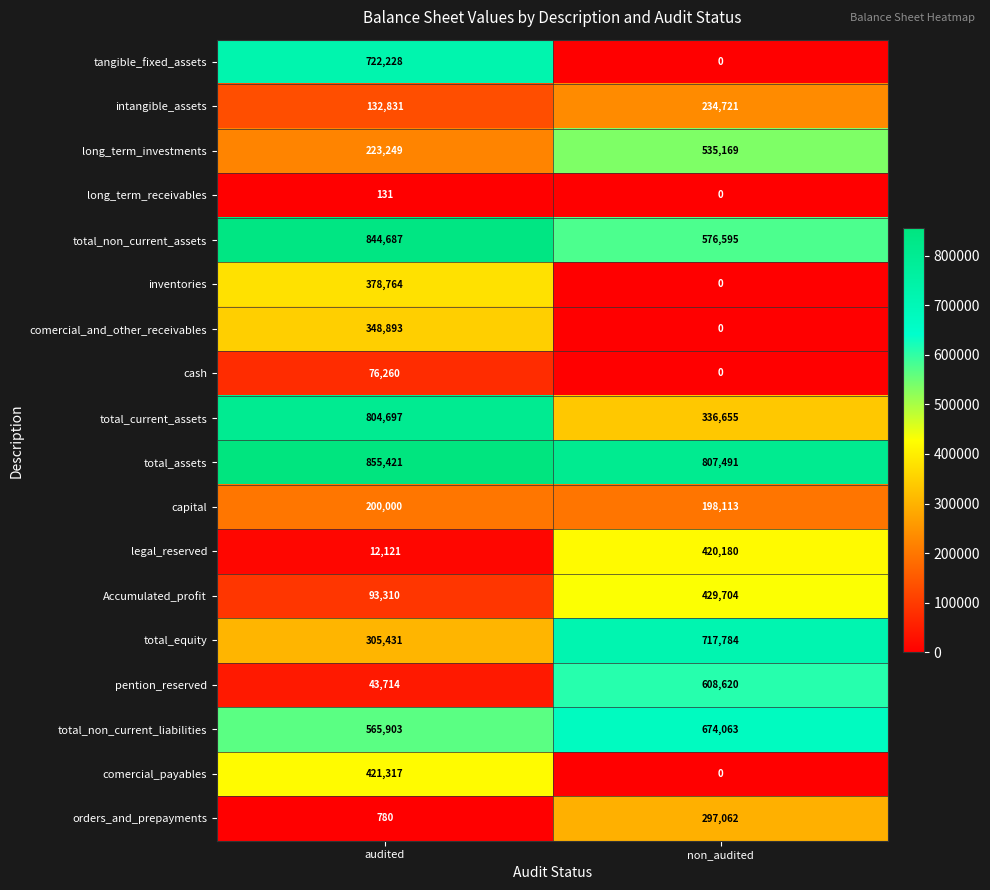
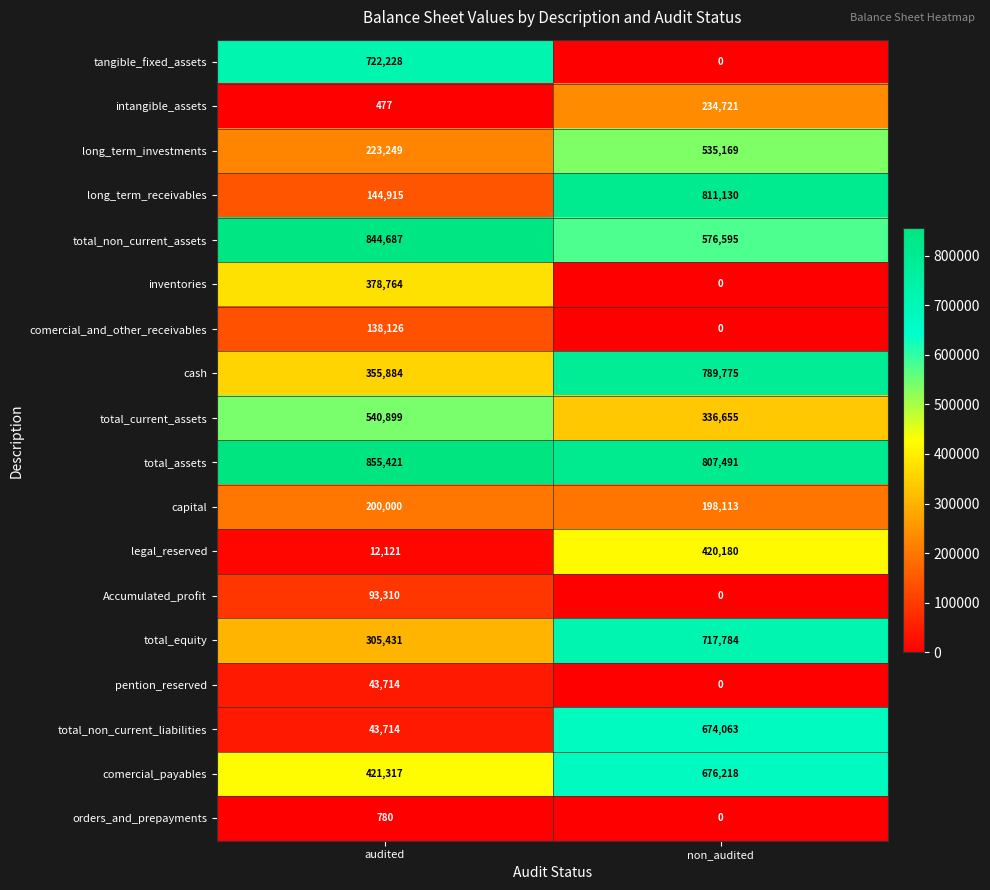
  {
    "tangible_fixed_assets": {
      "audited": "722,228",
      "non_audited": "0"
    },
    "intangible_assets": {
-     "audited": "132,831",
+     "audited": "477",
      "non_audited": "234,721"
    },
    "long_term_investments": {
      "audited": "223,249",
      "non_audited": "535,169"
    },
    "long_term_receivables": {
-     "audited": "131",
-     "non_audited": "0"
+     "audited": "144,915",
+     "non_audited": "811,130"
    },
    "total_non_current_assets": {
      "audited": "844,687",
      "non_audited": "576,595"
    },
    "inventories": {
      "audited": "378,764",
      "non_audited": "0"
    },
    "comercial_and_other_receivables": {
-     "audited": "348,893",
+     "audited": "138,126",
      "non_audited": "0"
    },
    "cash": {
-     "audited": "76,260",
-     "non_audited": "0"
+     "audited": "355,884",
+     "non_audited": "789,775"
    },
    "total_current_assets": {
-     "audited": "804,697",
+     "audited": "540,899",
      "non_audited": "336,655"
    },
    "total_assets": {
      "audited": "855,421",
      "non_audited": "807,491"
    },
    "capital": {
      "audited": "200,000",
      "non_audited": "198,113"
    },
    "legal_reserved": {
      "audited": "12,121",
      "non_audited": "420,180"
    },
    "Accumulated_profit": {
      "audited": "93,310",
-     "non_audited": "429,704"
+     "non_audited": "0"
    },
    "total_equity": {
      "audited": "305,431",
      "non_audited": "717,784"
    },
    "pention_reserved": {
      "audited": "43,714",
-     "non_audited": "608,620"
+     "non_audited": "0"
    },
    "total_non_current_liabilities": {
-     "audited": "565,903",
+     "audited": "43,714",
      "non_audited": "674,063"
    },
    "comercial_payables": {
      "audited": "421,317",
-     "non_audited": "0"
+     "non_audited": "676,218"
    },
    "orders_and_prepayments": {
      "audited": "780",
-     "non_audited": "297,062"
+     "non_audited": "0"
    }
  }
